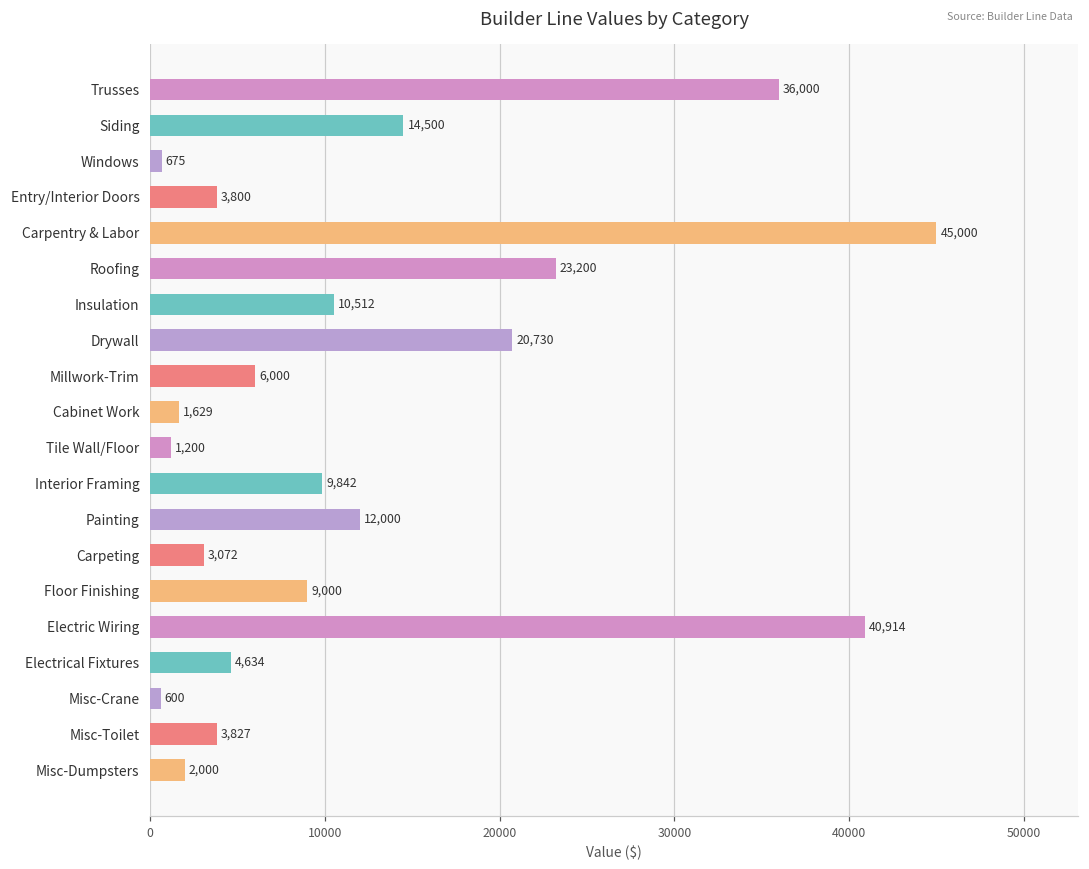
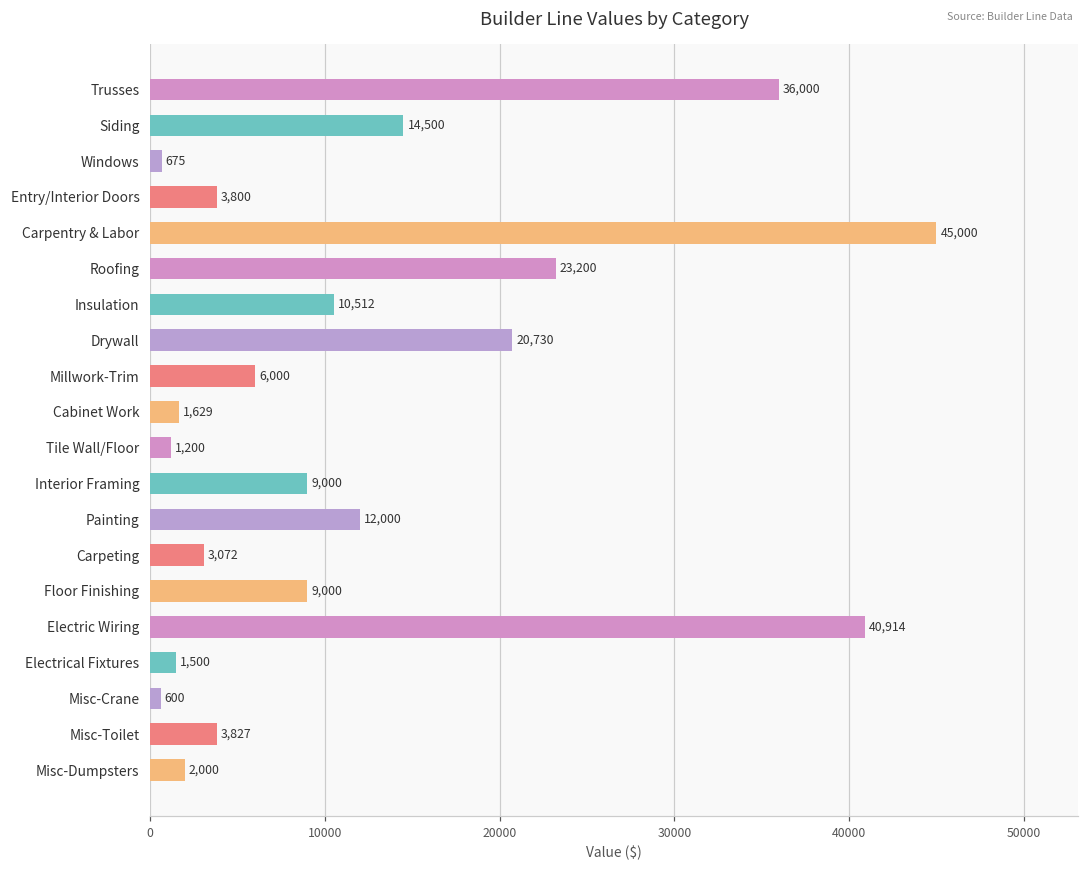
  {
    "Trusses": "36,000",
    "Siding": "14,500",
    "Windows": "675",
    "Entry/Interior Doors": "3,800",
    "Carpentry & Labor": "45,000",
    "Roofing": "23,200",
    "Insulation": "10,512",
    "Drywall": "20,730",
    "Millwork-Trim": "6,000",
    "Cabinet Work": "1,629",
    "Tile Wall/Floor": "1,200",
-   "Interior Framing": "9,842",
+   "Interior Framing": "9,000",
    "Painting": "12,000",
    "Carpeting": "3,072",
    "Floor Finishing": "9,000",
    "Electric Wiring": "40,914",
-   "Electrical Fixtures": "4,634",
+   "Electrical Fixtures": "1,500",
    "Misc-Crane": "600",
    "Misc-Toilet": "3,827",
    "Misc-Dumpsters": "2,000"
  }
